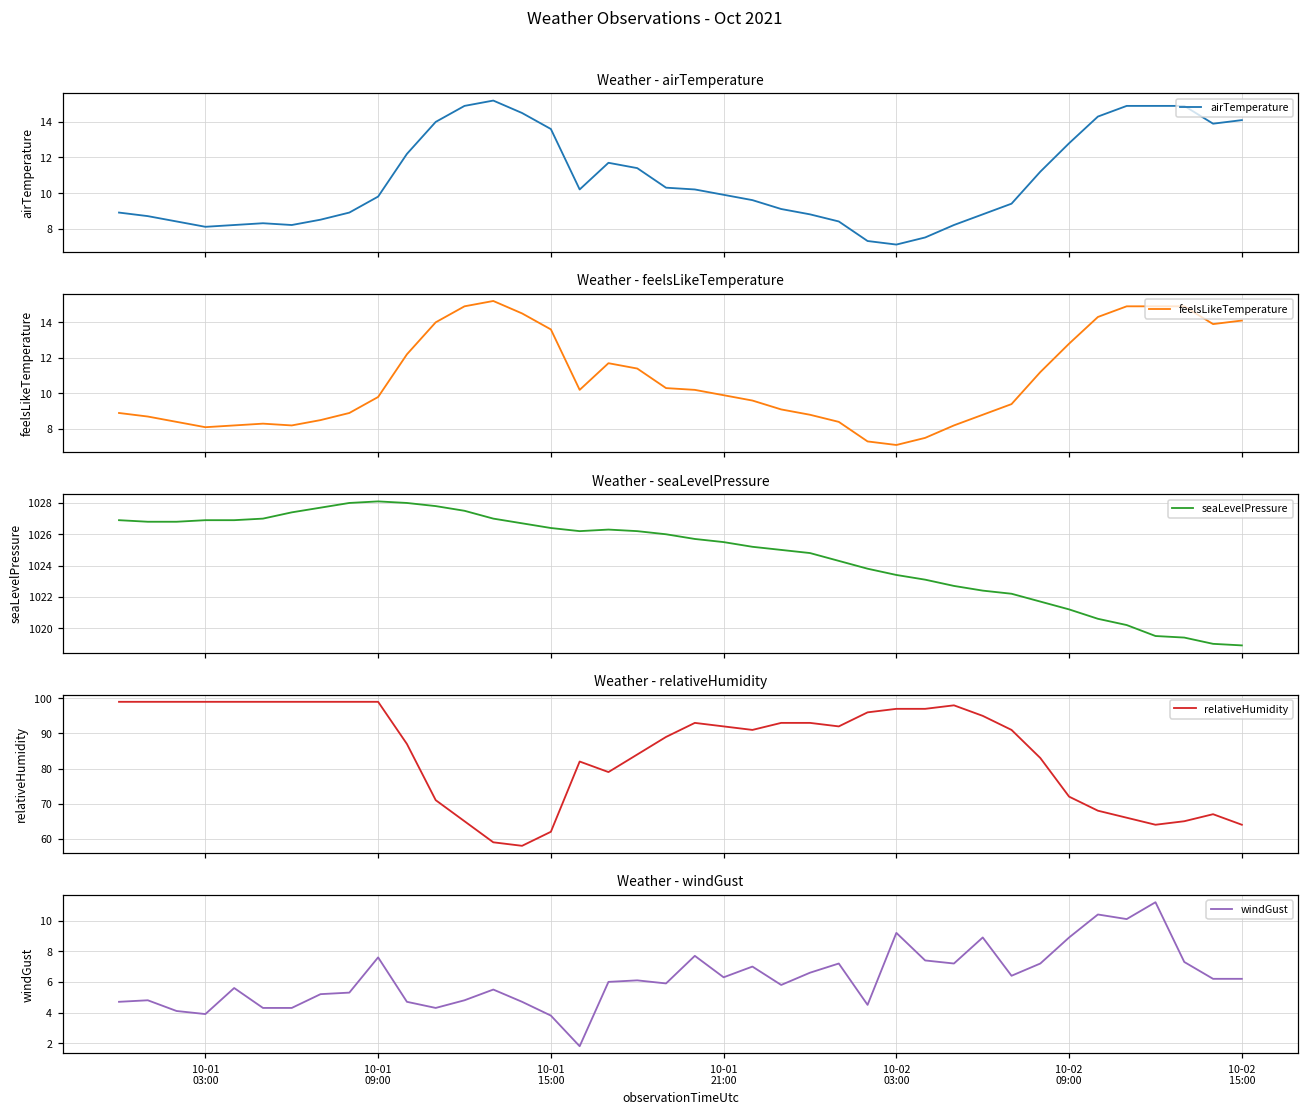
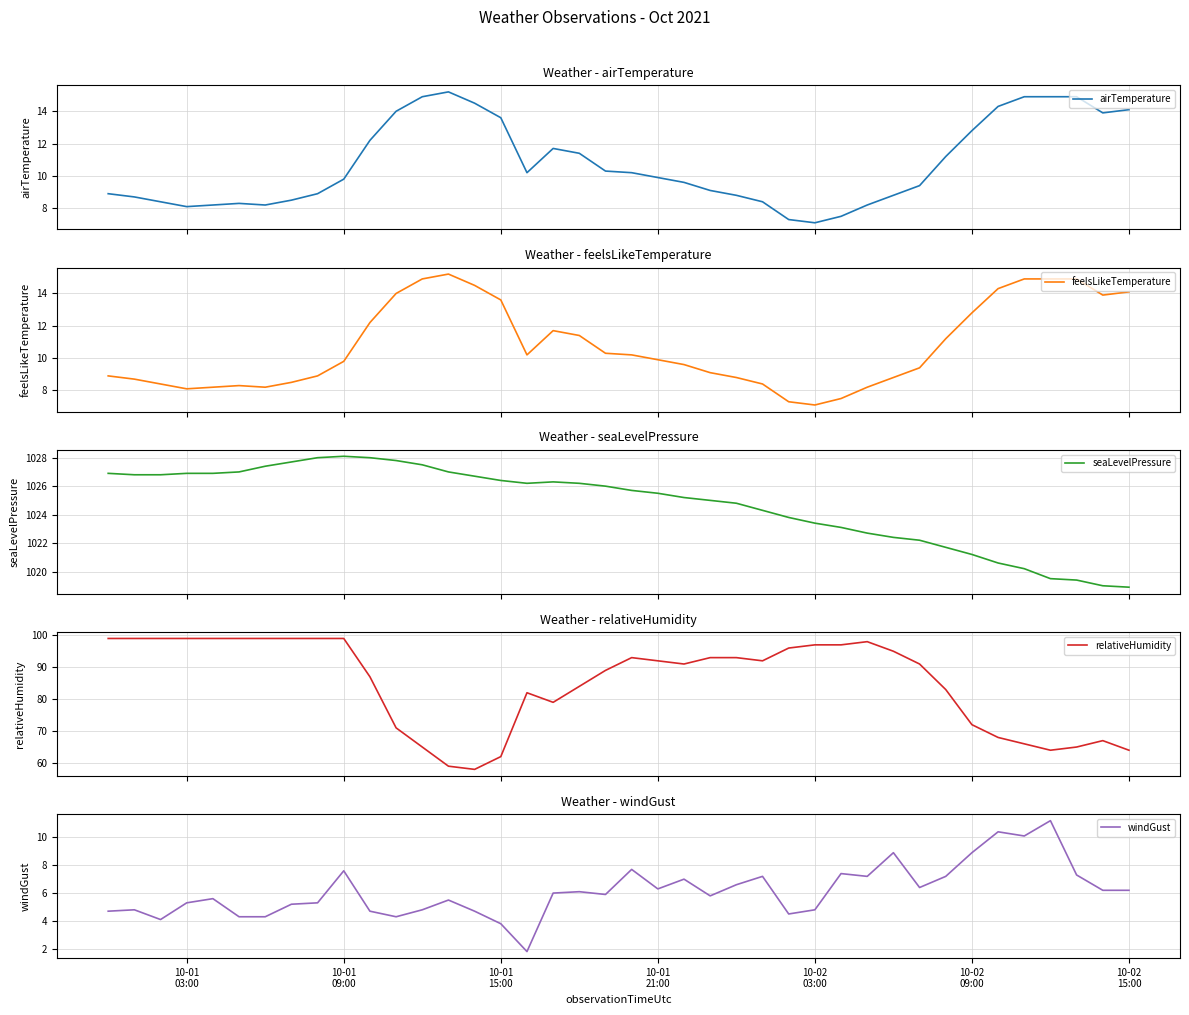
  {
    "Weather - windGust": {
-     "10-01 03:00": 3.9,
+     "10-01 03:00": 5.3,
      "10-01 09:00": 7.6,
      "10-01 15:00": 3.8,
      "10-01 21:00": 6.3,
-     "10-02 03:00": 9.2,
+     "10-02 03:00": 4.8,
      "10-02 09:00": 8.9,
      "10-02 15:00": 6.2
    }
  }
